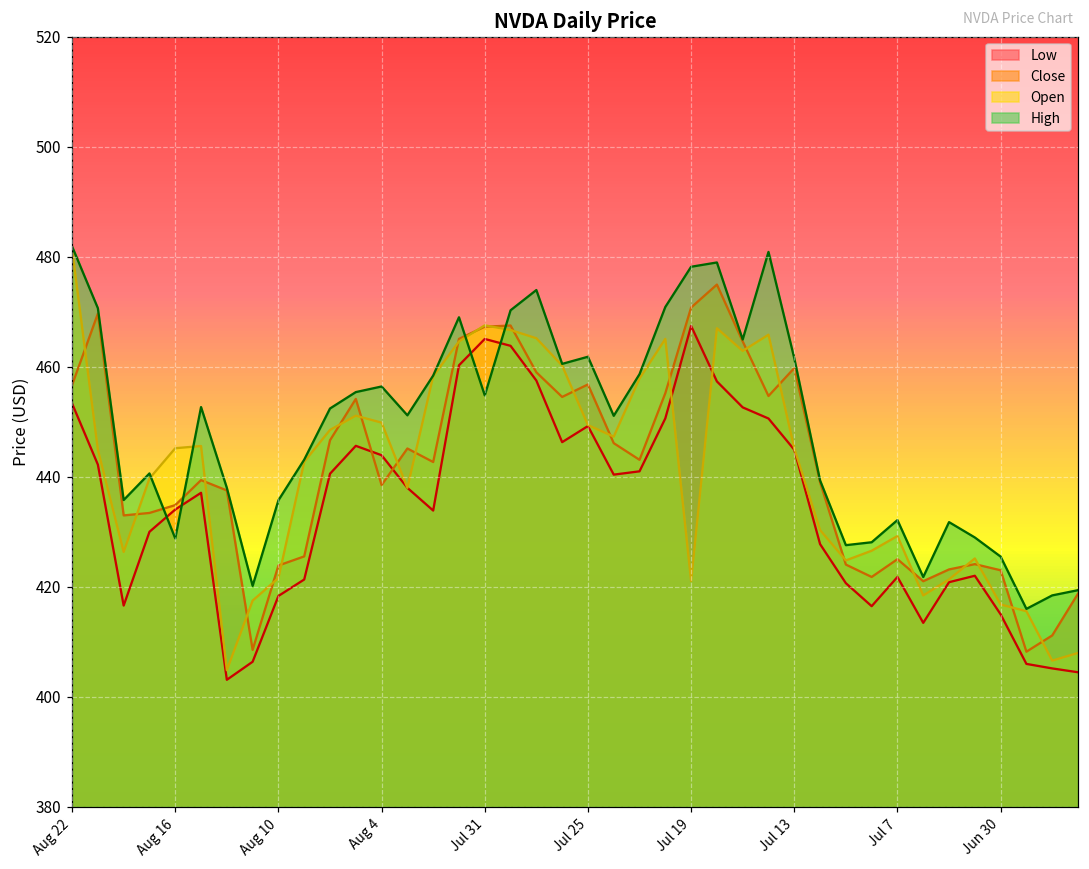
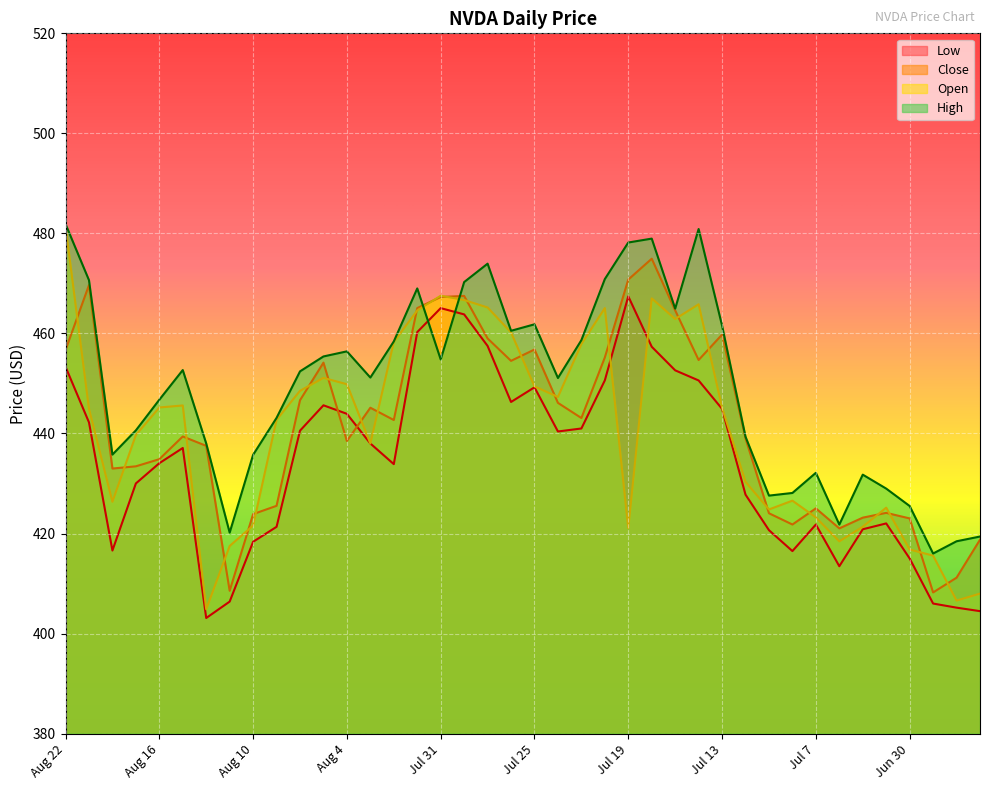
  {
    "Low": {
      "Aug 22": 453,
      "Aug 16": 434,
      "Aug 10": 418,
      "Aug 4": 444,
      "Jul 31": 465,
      "Jul 19": 467,
      "Jul 7": 422,
      "Jun 30": 415
    },
    "Close": {
      "Aug 22": 457,
      "Aug 16": 435,
      "Aug 10": 424,
      "Aug 4": 439,
      "Jul 25": 457,
      "Jul 19": 471,
      "Jul 13": 460,
      "Jul 7": 425,
      "Jun 30": 423
    },
    "Open": {
      "Aug 22": 481,
      "Aug 16": 445,
      "Aug 10": 422,
      "Aug 4": 450,
      "Jul 19": 421,
-     "Jul 7": 429,
+     "Jul 7": 423,
      "Jun 30": 417
    },
    "High": {
      "Aug 22": 482,
-     "Aug 16": 429,
+     "Aug 16": 447,
      "Aug 10": 436,
      "Aug 4": 456,
      "Jul 31": 455,
      "Jul 25": 462,
      "Jul 19": 478,
      "Jul 13": 462,
      "Jul 7": 432,
      "Jun 30": 426
    }
  }
